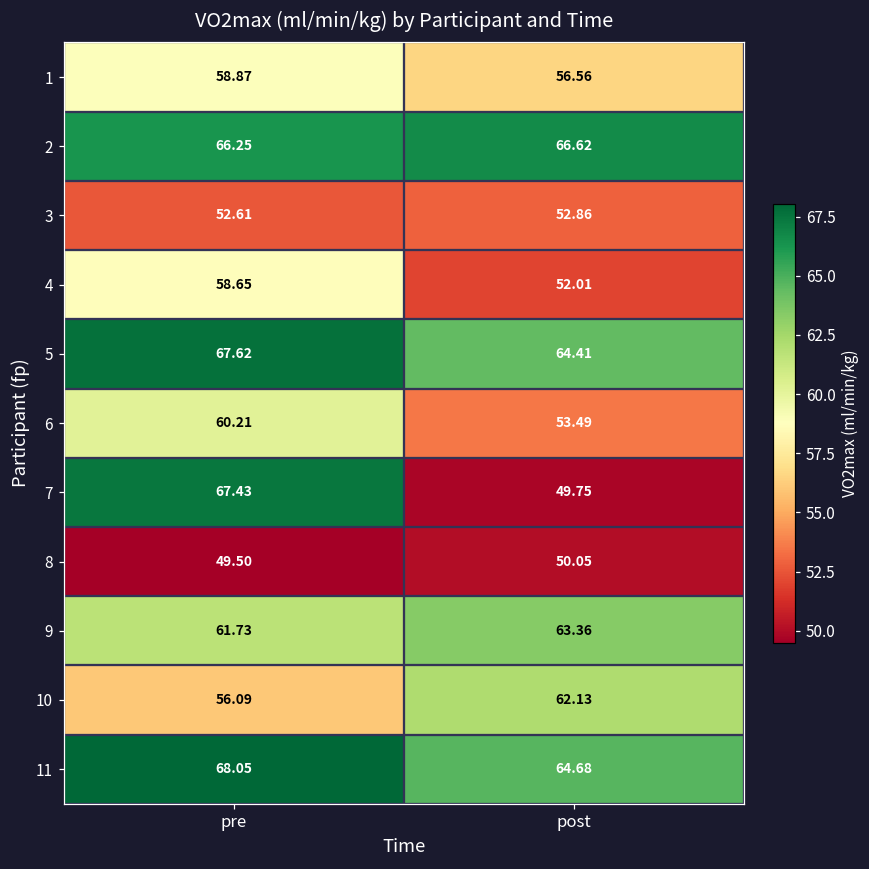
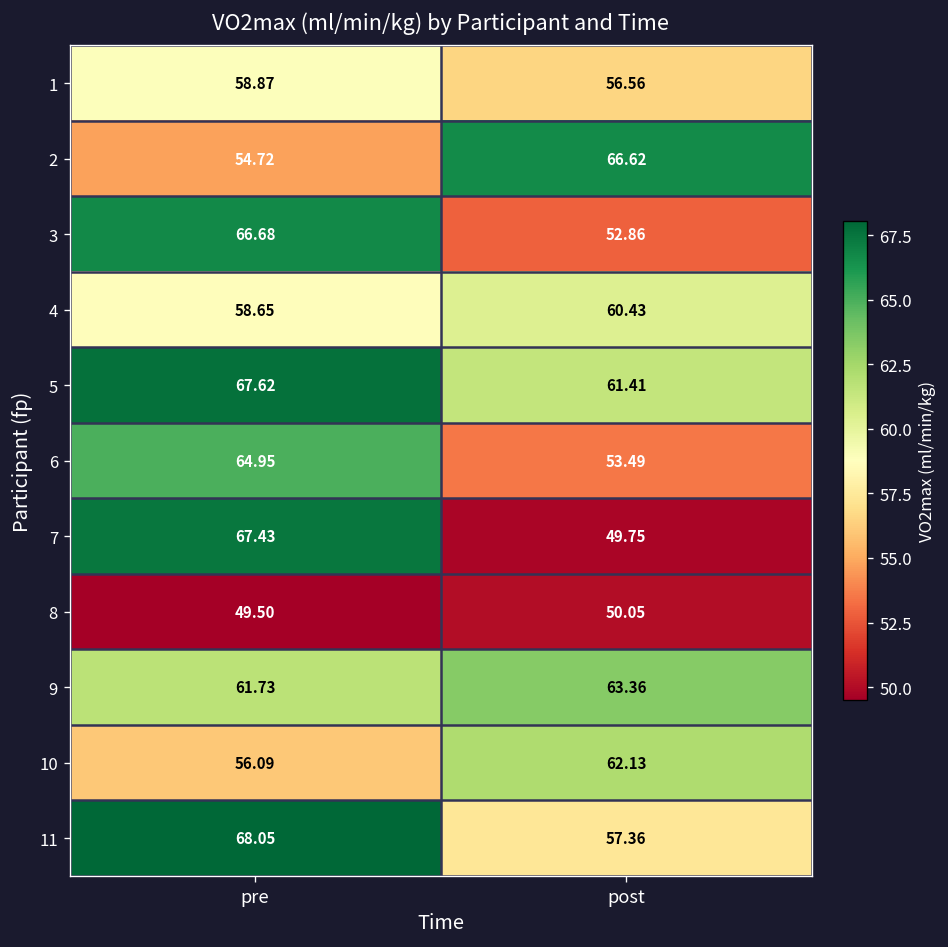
  {
    "1": {
      "pre": 58.87,
      "post": 56.56
    },
    "2": {
-     "pre": 66.25,
+     "pre": 54.72,
      "post": 66.62
    },
    "3": {
-     "pre": 52.61,
+     "pre": 66.68,
      "post": 52.86
    },
    "4": {
      "pre": 58.65,
-     "post": 52.01
+     "post": 60.43
    },
    "5": {
      "pre": 67.62,
-     "post": 64.41
+     "post": 61.41
    },
    "6": {
-     "pre": 60.21,
+     "pre": 64.95,
      "post": 53.49
    },
    "7": {
      "pre": 67.43,
      "post": 49.75
    },
    "8": {
      "pre": 49.50,
      "post": 50.05
    },
    "9": {
      "pre": 61.73,
      "post": 63.36
    },
    "10": {
      "pre": 56.09,
      "post": 62.13
    },
    "11": {
      "pre": 68.05,
-     "post": 64.68
+     "post": 57.36
    }
  }
